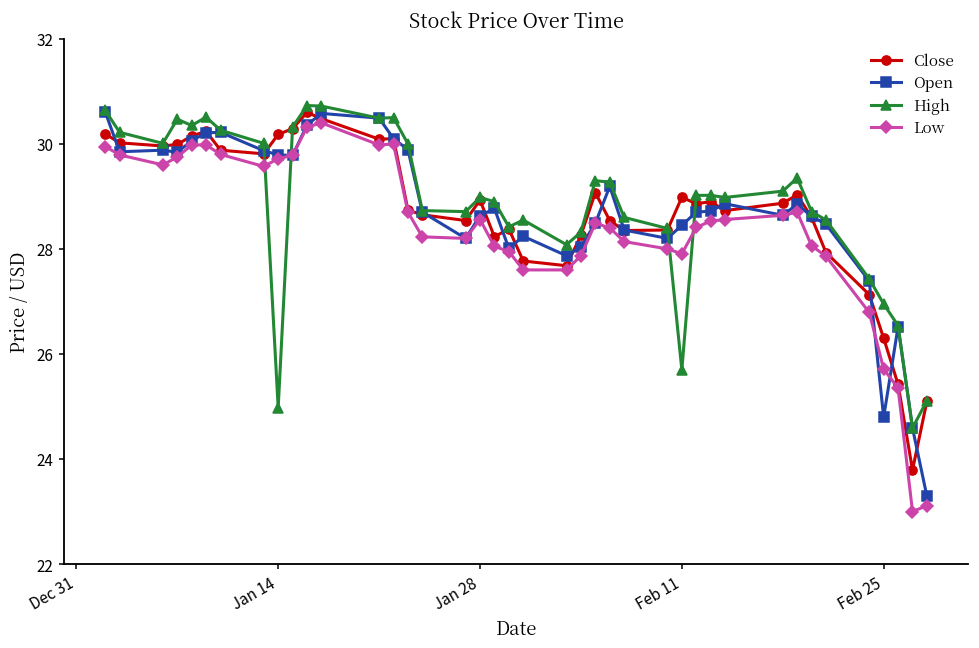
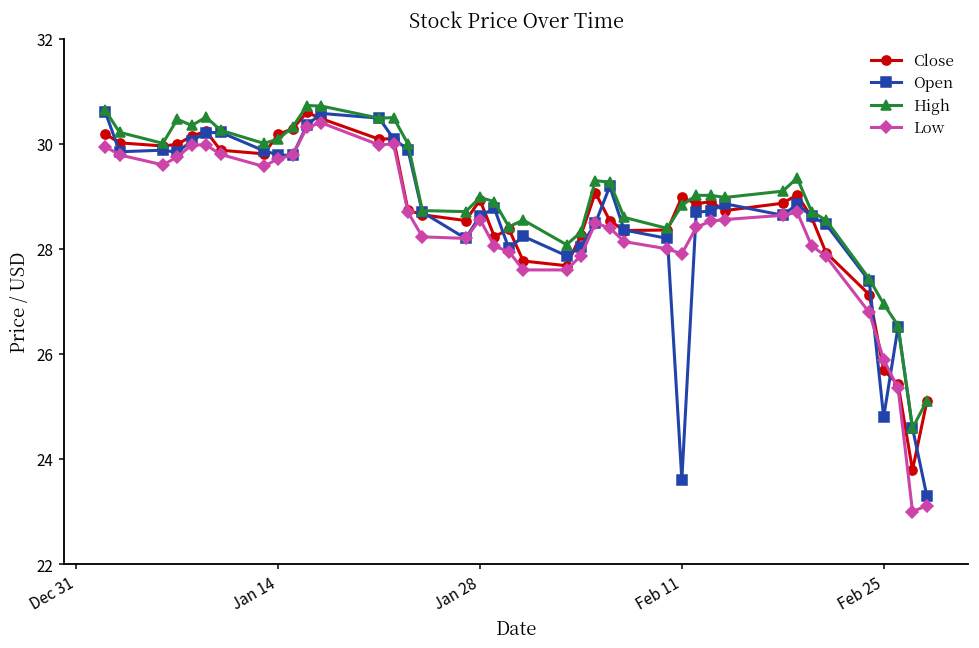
  {
    "Close": {
      "Jan 14": 30.2,
      "Feb 11": 29.0,
-     "Feb 25": 26.3
+     "Feb 25": 25.7
    },
    "Open": {
      "Jan 14": 29.8,
      "Jan 28": 28.6,
-     "Feb 11": 28.5,
+     "Feb 11": 23.6,
      "Feb 25": 24.8
    },
    "High": {
-     "Jan 14": 25.0,
-     "Feb 11": 25.7,
+     "Jan 14": 30.1,
+     "Feb 11": 28.8,
      "Feb 25": 27.0
    },
    "Low": {
      "Jan 14": 29.7,
      "Jan 28": 28.6,
      "Feb 11": 27.9,
-     "Feb 25": 25.7
+     "Feb 25": 25.9
    }
  }
